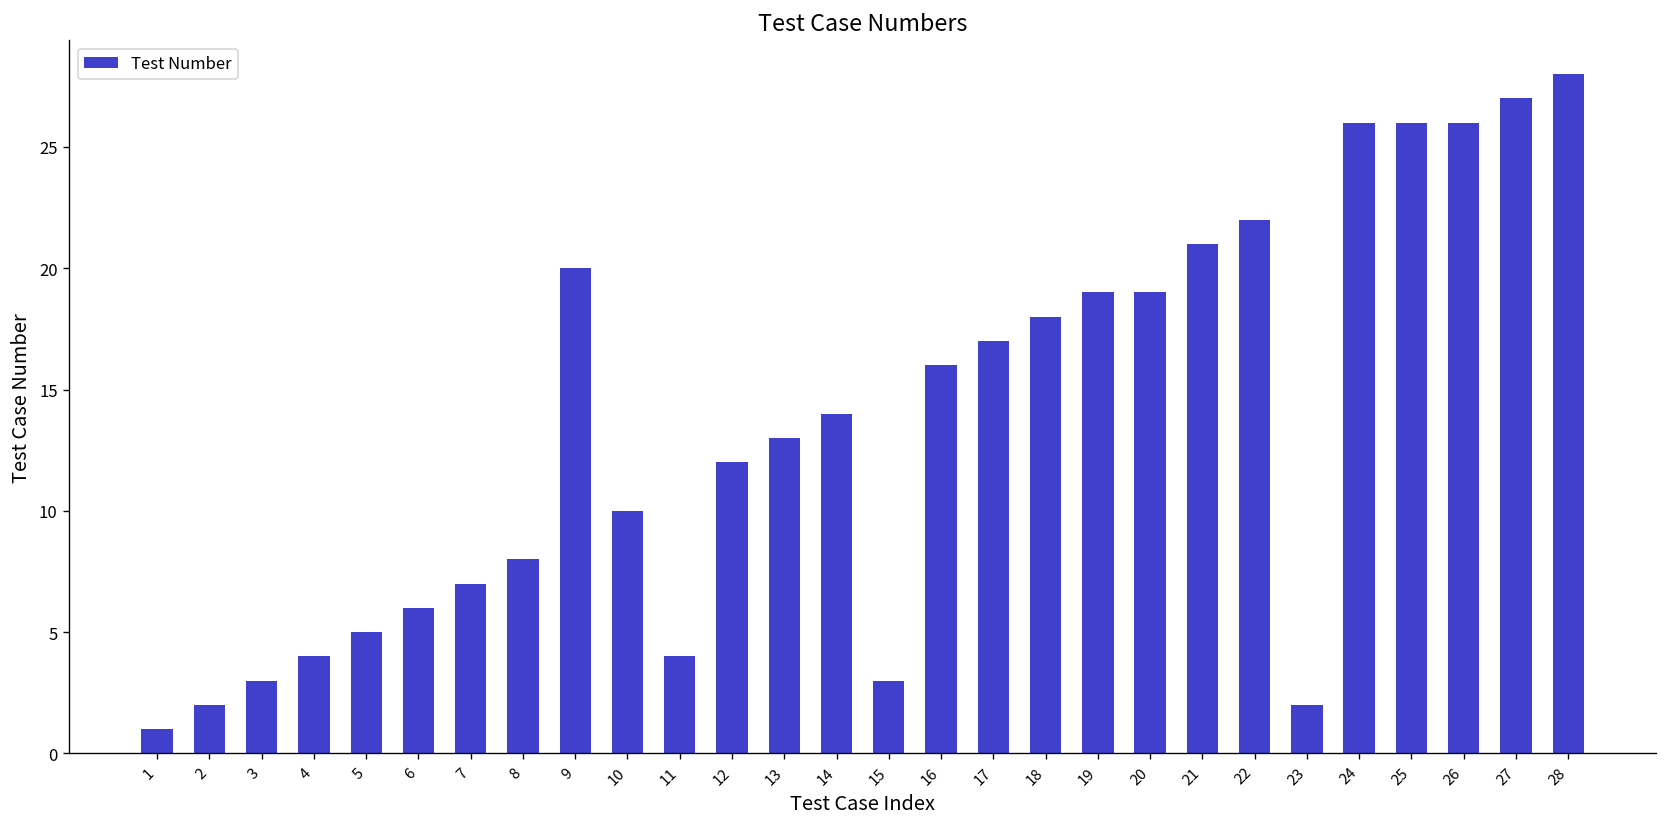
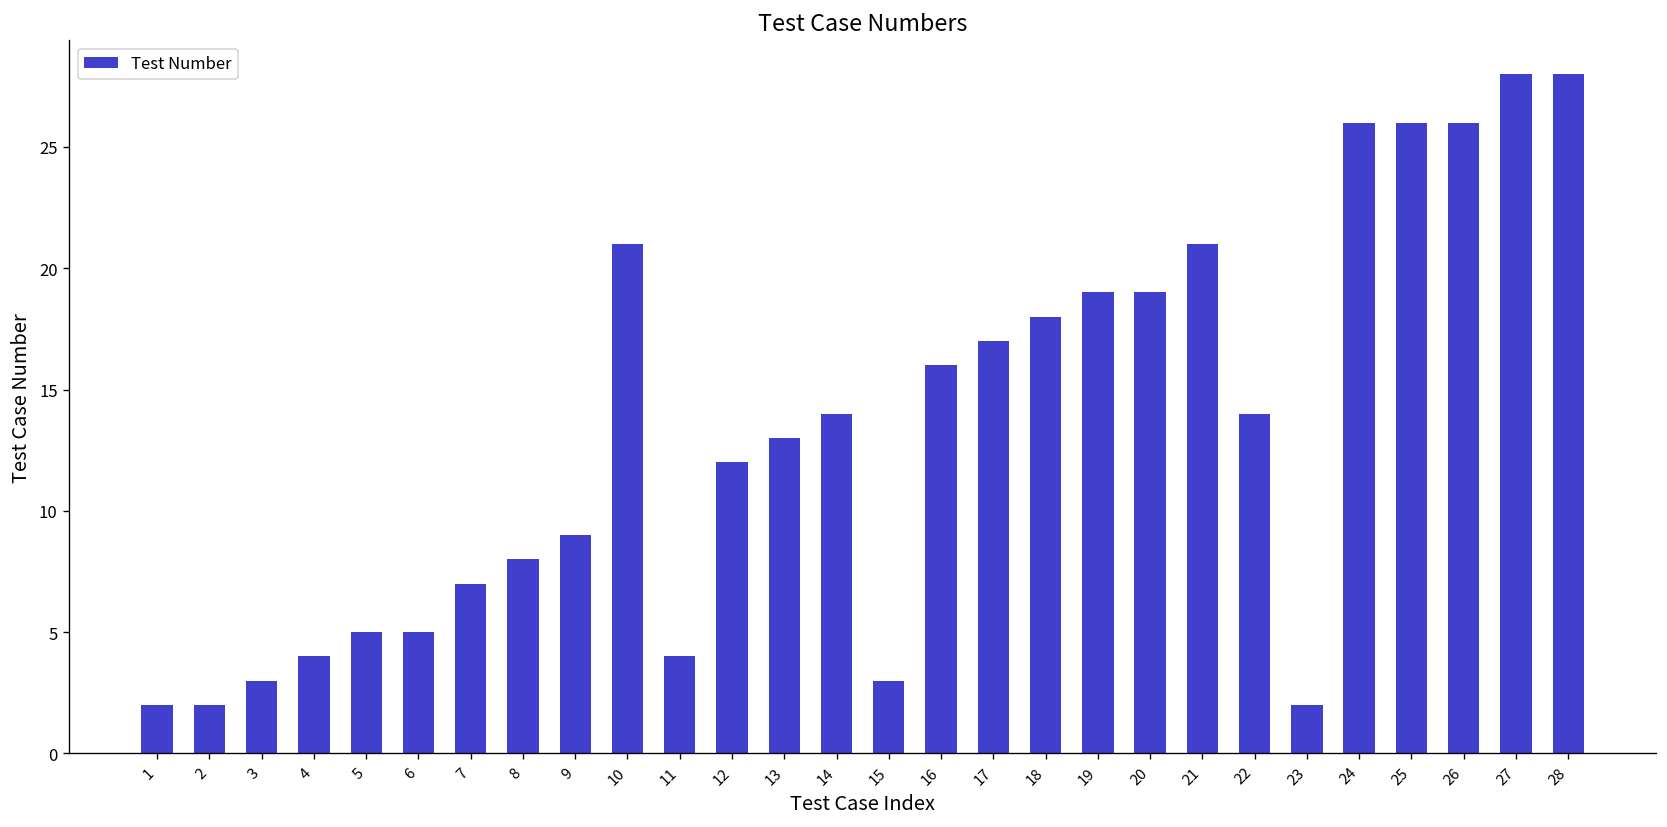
  {
-   "1": 1,
+   "1": 2,
    "2": 2,
    "3": 3,
    "4": 4,
    "5": 5,
-   "6": 6,
+   "6": 5,
    "7": 7,
    "8": 8,
-   "9": 20,
-   "10": 10,
+   "9": 9,
+   "10": 21,
    "11": 4,
    "12": 12,
    "13": 13,
    "14": 14,
    "15": 3,
    "16": 16,
    "17": 17,
    "18": 18,
    "19": 19,
    "20": 19,
    "21": 21,
-   "22": 22,
+   "22": 14,
    "23": 2,
    "24": 26,
    "25": 26,
    "26": 26,
-   "27": 27,
+   "27": 28,
    "28": 28
  }
